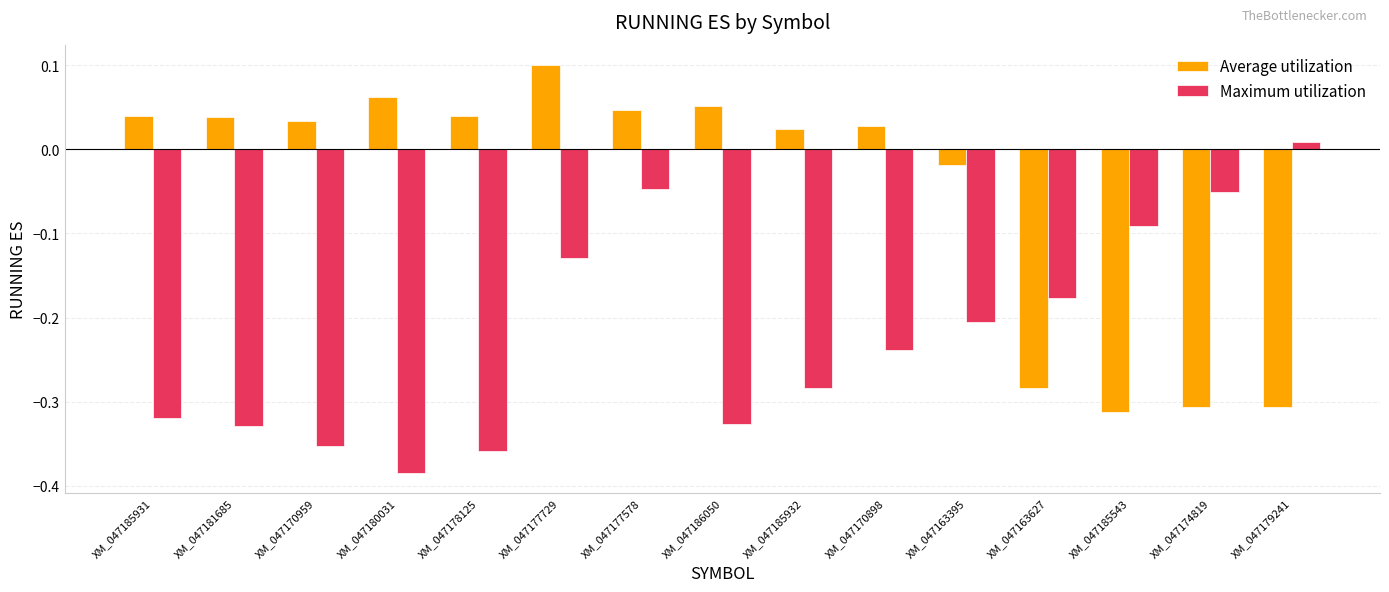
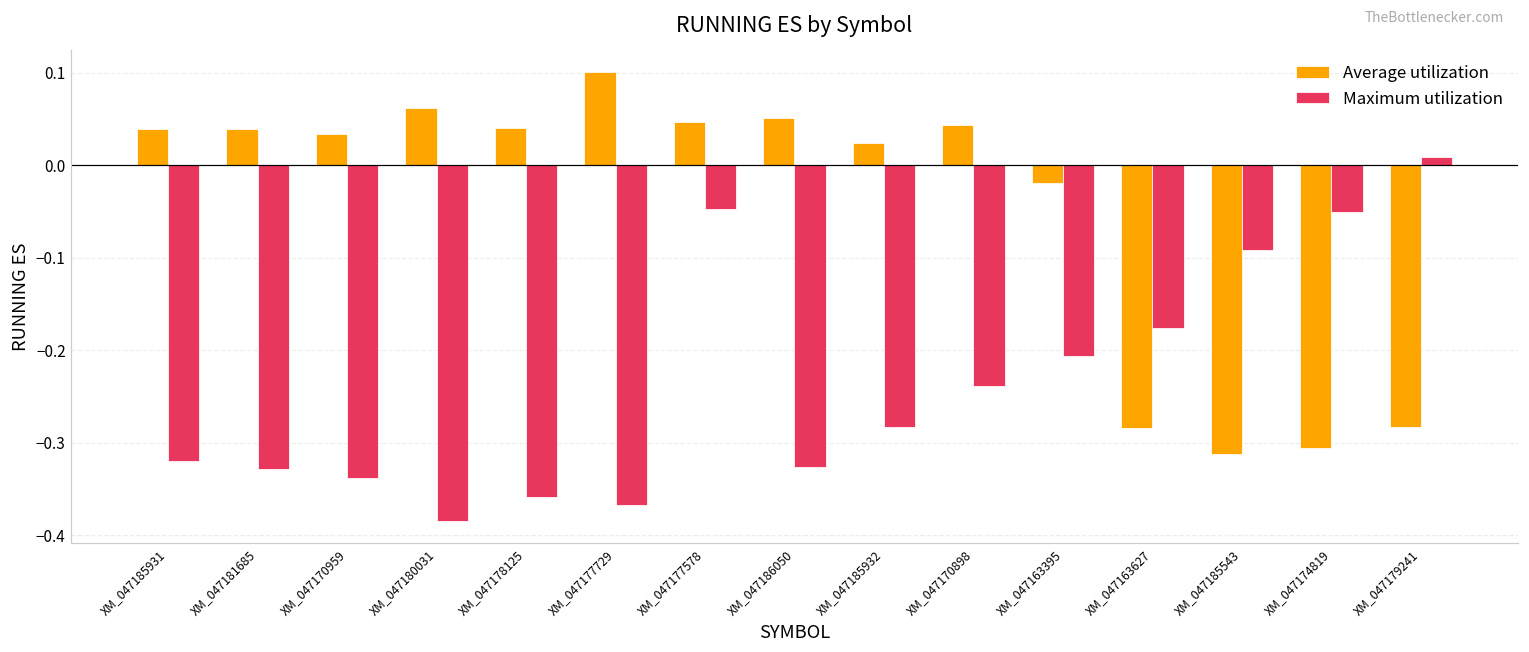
  {
    "Average utilization": {
      "XM_047185931": 0.04,
      "XM_047181685": 0.04,
      "XM_047170959": 0.03,
      "XM_047180031": 0.06,
      "XM_047178125": 0.04,
      "XM_047177729": 0.10,
      "XM_047177578": 0.05,
      "XM_047186050": 0.05,
      "XM_047185932": 0.02,
-     "XM_047170898": 0.03,
+     "XM_047170898": 0.04,
      "XM_047163395": -0.02,
      "XM_047163627": -0.28,
      "XM_047185543": -0.31,
      "XM_047174819": -0.31,
-     "XM_047179241": -0.31
+     "XM_047179241": -0.28
    },
    "Maximum utilization": {
      "XM_047185931": -0.32,
      "XM_047181685": -0.33,
-     "XM_047170959": -0.35,
+     "XM_047170959": -0.34,
      "XM_047180031": -0.38,
      "XM_047178125": -0.36,
-     "XM_047177729": -0.13,
+     "XM_047177729": -0.37,
      "XM_047177578": -0.05,
      "XM_047186050": -0.33,
      "XM_047185932": -0.28,
      "XM_047170898": -0.24,
      "XM_047163395": -0.21,
      "XM_047163627": -0.18,
      "XM_047185543": -0.09,
      "XM_047174819": -0.05,
      "XM_047179241": 0.01
    }
  }
